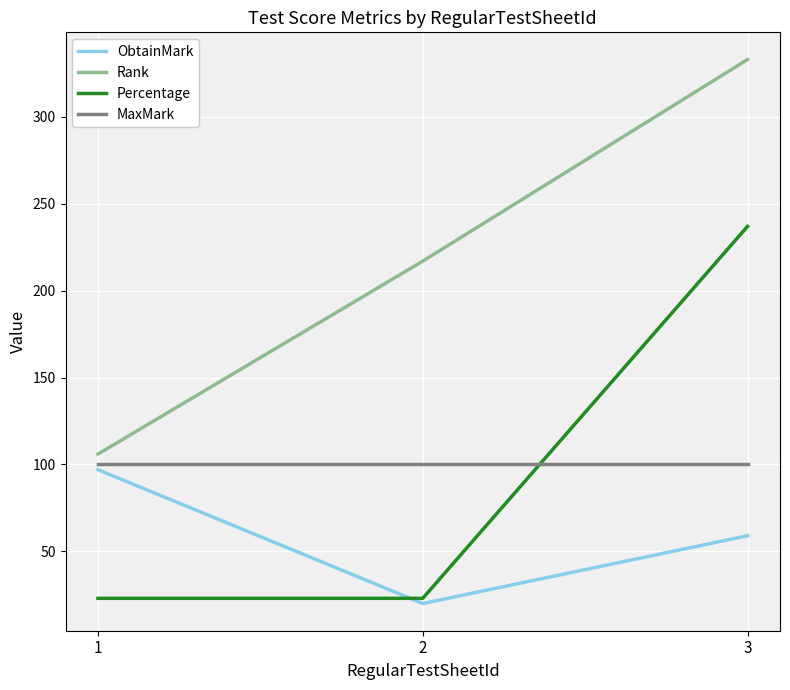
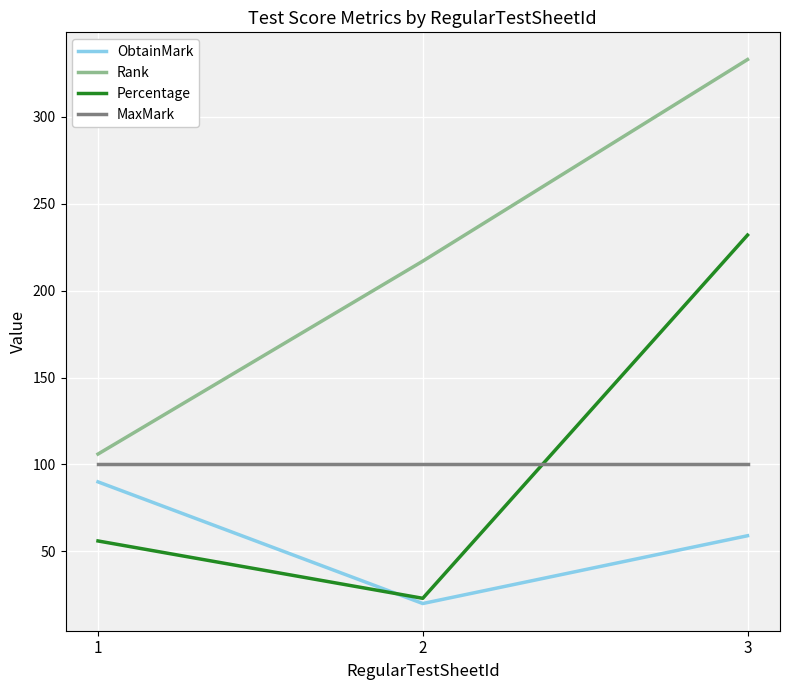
  {
    "ObtainMark": {
-     "1": 97,
+     "1": 90,
      "2": 20,
      "3": 59
    },
    "Rank": {
      "1": 106,
      "2": 217,
      "3": 333
    },
    "Percentage": {
-     "1": 23,
+     "1": 56,
      "2": 23,
-     "3": 237
+     "3": 232
    },
    "MaxMark": {
      "1": 100,
      "2": 100,
      "3": 100
    }
  }
